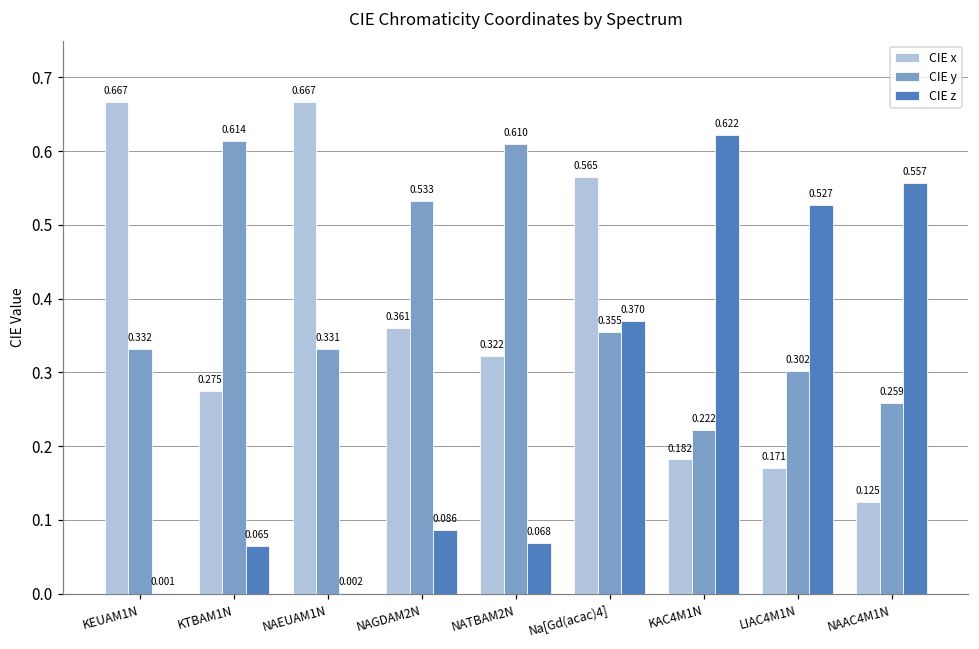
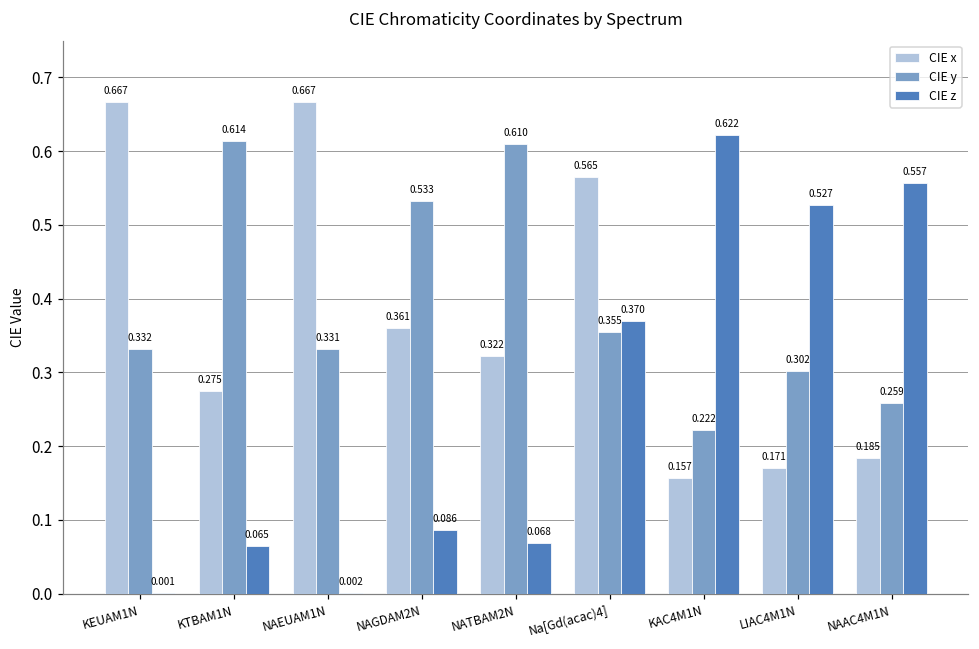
  {
    "CIE x": {
      "KEUAM1N": 0.667,
      "KTBAM1N": 0.275,
      "NAEUAM1N": 0.667,
      "NAGDAM2N": 0.361,
      "NATBAM2N": 0.322,
      "Na[Gd(acac)4]": 0.565,
-     "KAC4M1N": 0.182,
+     "KAC4M1N": 0.157,
      "LIAC4M1N": 0.171,
-     "NAAC4M1N": 0.125
+     "NAAC4M1N": 0.185
    }
  }
